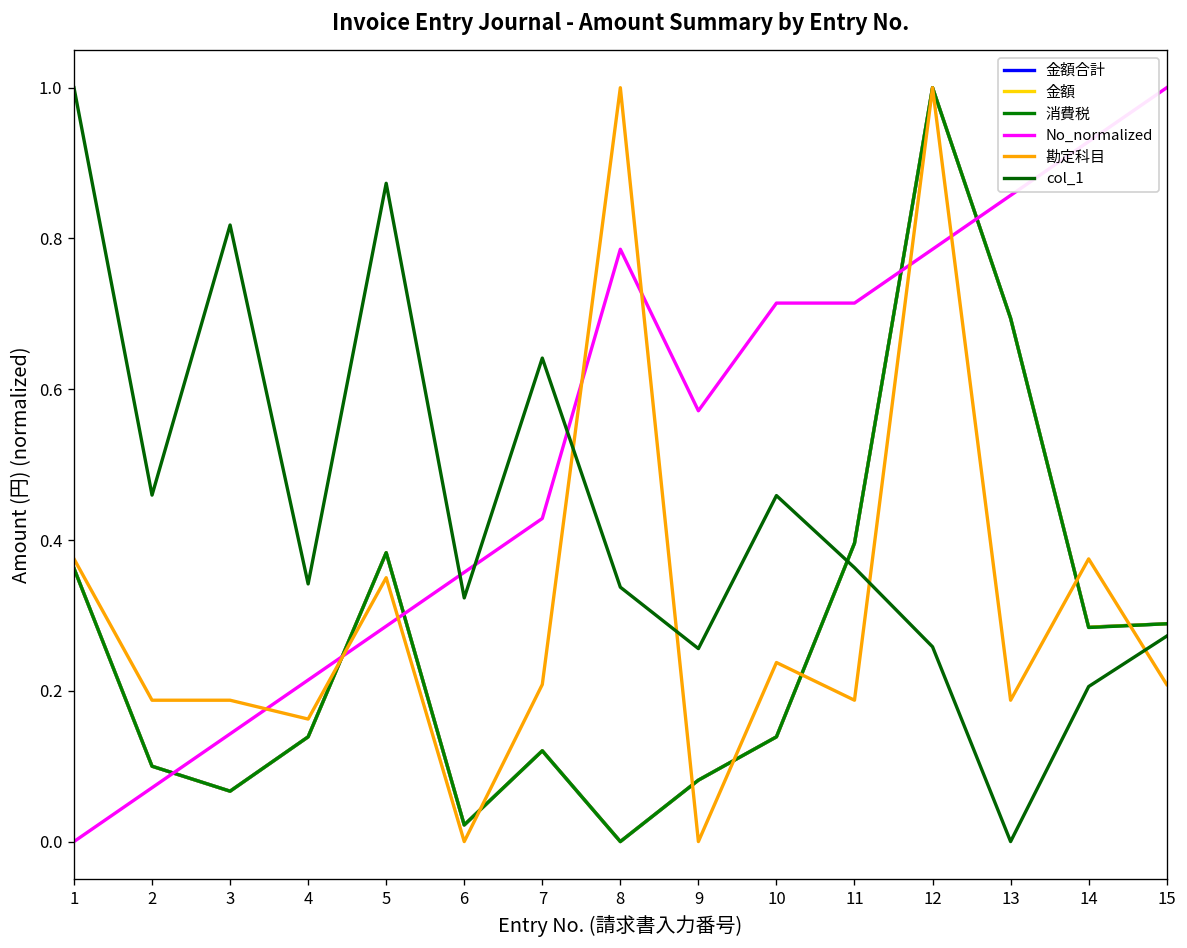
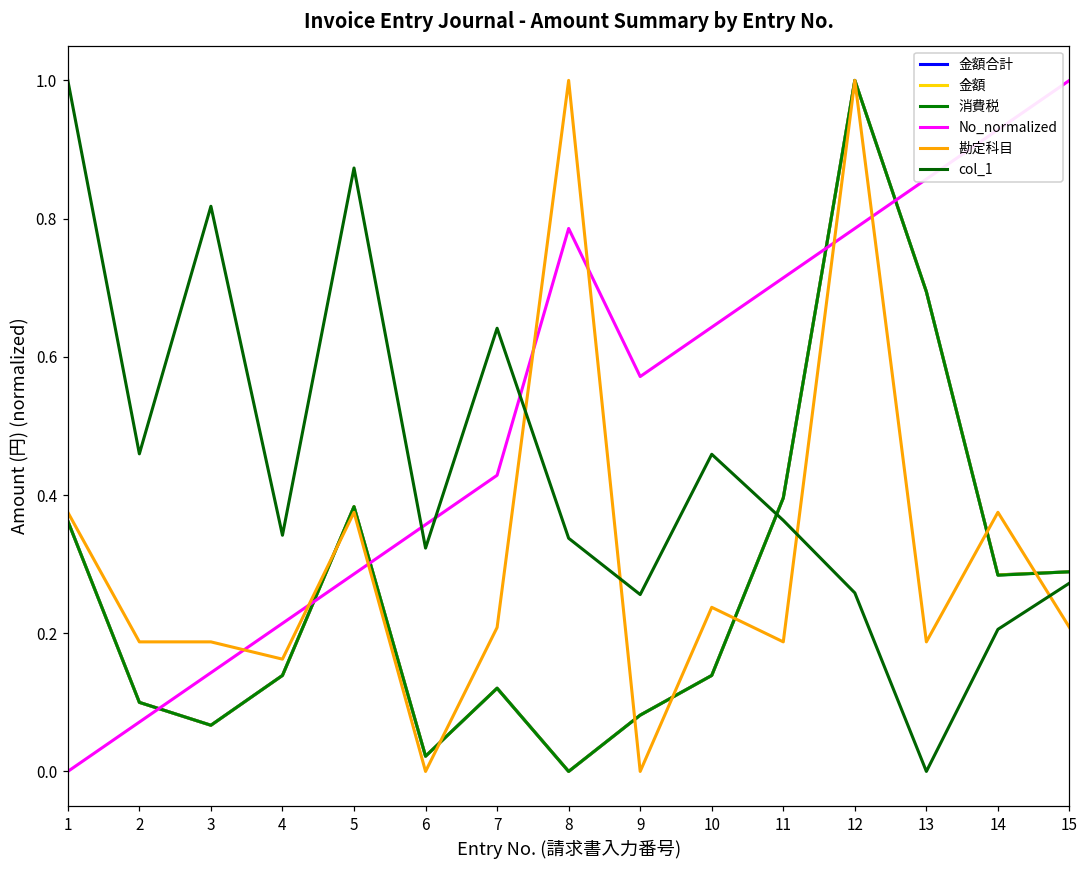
  {
    "No_normalized": {
      "1": 0.00,
      "2": 0.07,
      "3": 0.14,
      "4": 0.21,
      "5": 0.29,
      "6": 0.36,
      "7": 0.43,
      "8": 0.79,
      "9": 0.57,
-     "10": 0.71,
+     "10": 0.64,
      "11": 0.71,
      "12": 0.79,
      "15": 1.00
    },
    "勘定科目": {
      "1": 0.38,
      "2": 0.19,
      "3": 0.19,
      "4": 0.16,
-     "5": 0.35,
+     "5": 0.38,
      "6": 0.00,
      "7": 0.21,
      "8": 1.00,
      "9": 0.00,
      "10": 0.24,
      "11": 0.19,
      "13": 0.19,
      "14": 0.38,
      "15": 0.21
    }
  }
